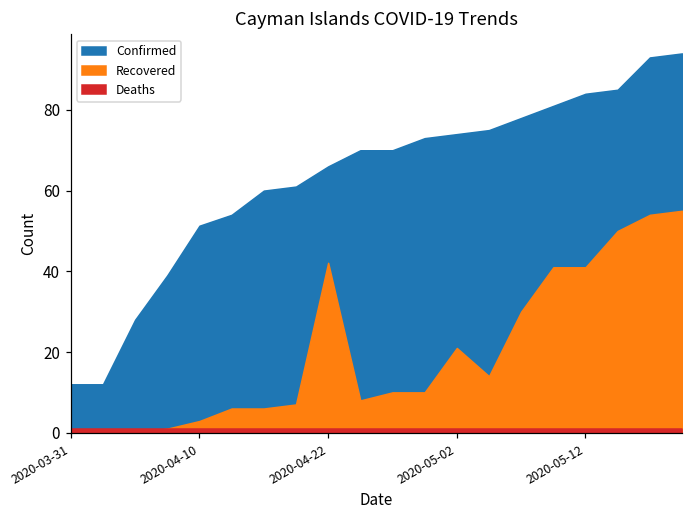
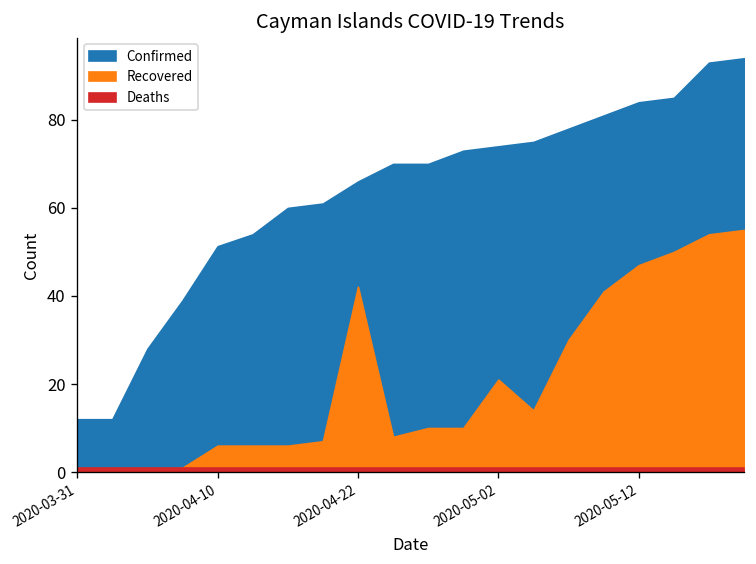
  {
    "Confirmed": {
      "2020-03-31": 12,
      "2020-04-10": 51,
      "2020-04-22": 66,
      "2020-05-02": 74,
      "2020-05-12": 84
    },
    "Recovered": {
      "2020-03-31": 0,
-     "2020-04-10": 3,
+     "2020-04-10": 6,
      "2020-04-22": 42,
      "2020-05-02": 21,
-     "2020-05-12": 41
+     "2020-05-12": 47
    },
    "Deaths": {
      "2020-03-31": 1,
      "2020-04-10": 1,
      "2020-04-22": 1,
      "2020-05-02": 1,
      "2020-05-12": 1
    }
  }
